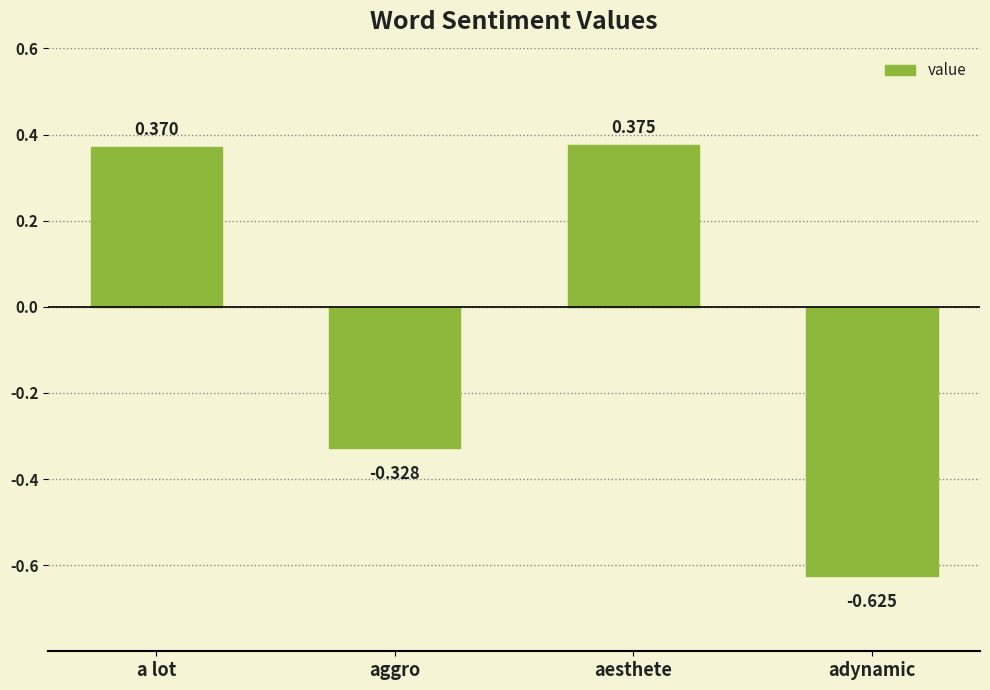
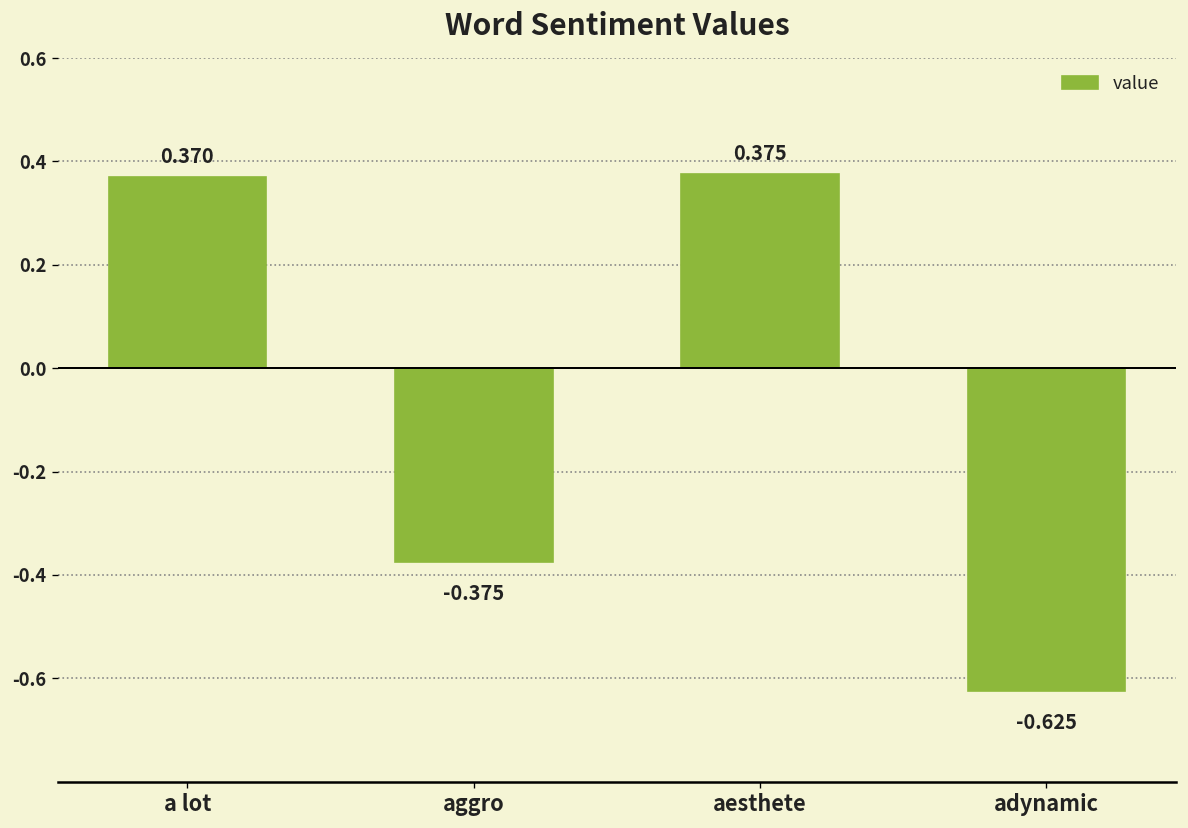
  {
    "a lot": 0.370,
-   "aggro": -0.328,
+   "aggro": -0.375,
    "aesthete": 0.375,
    "adynamic": -0.625
  }
